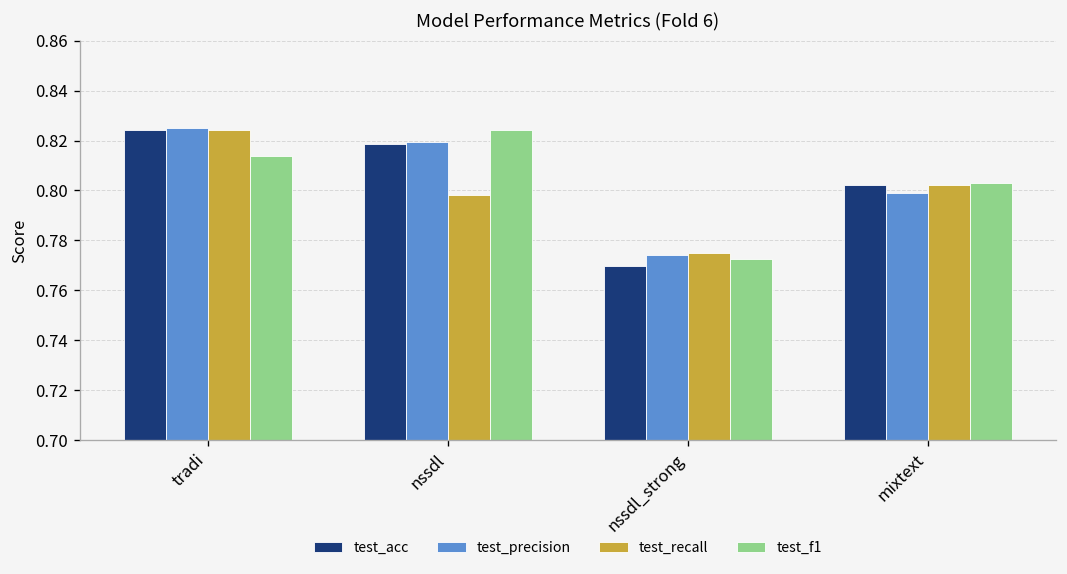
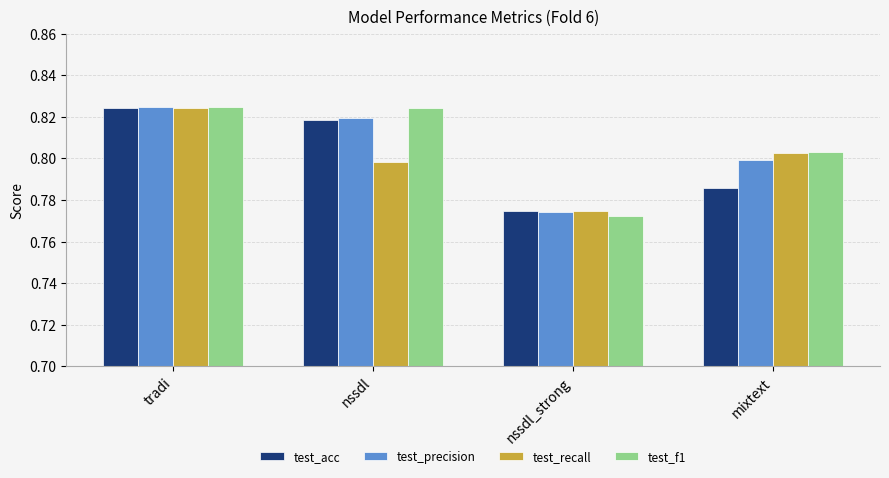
  {
    "test_acc": {
      "tradi": 0.824,
      "nssdl": 0.819,
-     "nssdl_strong": 0.770,
-     "mixtext": 0.802
+     "nssdl_strong": 0.775,
+     "mixtext": 0.786
    },
    "test_precision": {
      "tradi": 0.825,
      "nssdl": 0.820,
      "nssdl_strong": 0.774,
      "mixtext": 0.799
    },
    "test_recall": {
      "tradi": 0.824,
      "nssdl": 0.798,
      "nssdl_strong": 0.775,
      "mixtext": 0.802
    },
    "test_f1": {
-     "tradi": 0.814,
+     "tradi": 0.825,
      "nssdl": 0.824,
      "nssdl_strong": 0.772,
      "mixtext": 0.803
    }
  }
